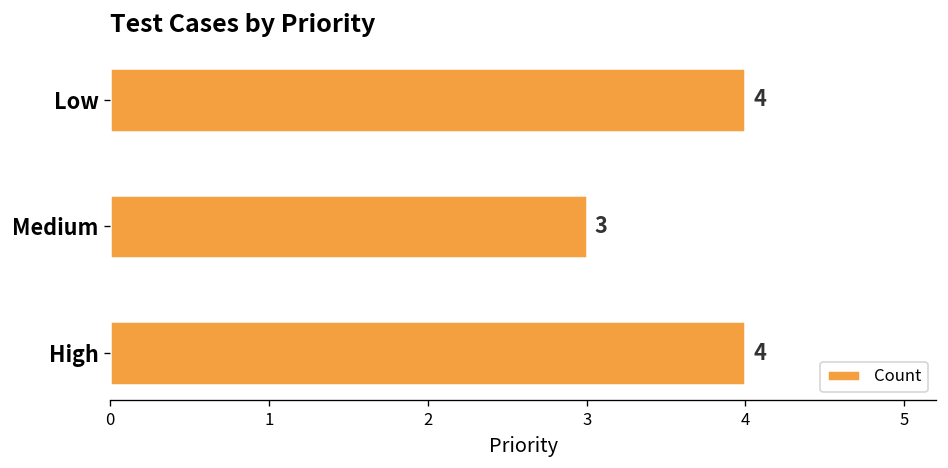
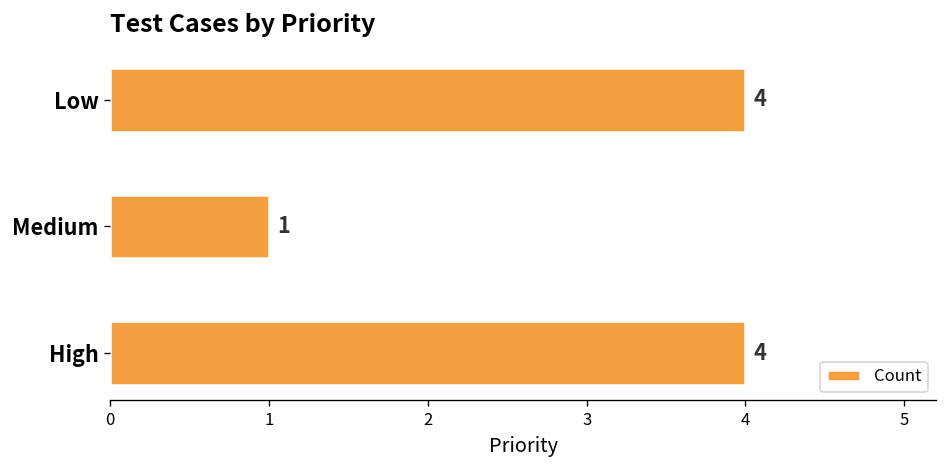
  {
    "Low": 4,
-   "Medium": 3,
+   "Medium": 1,
    "High": 4
  }
